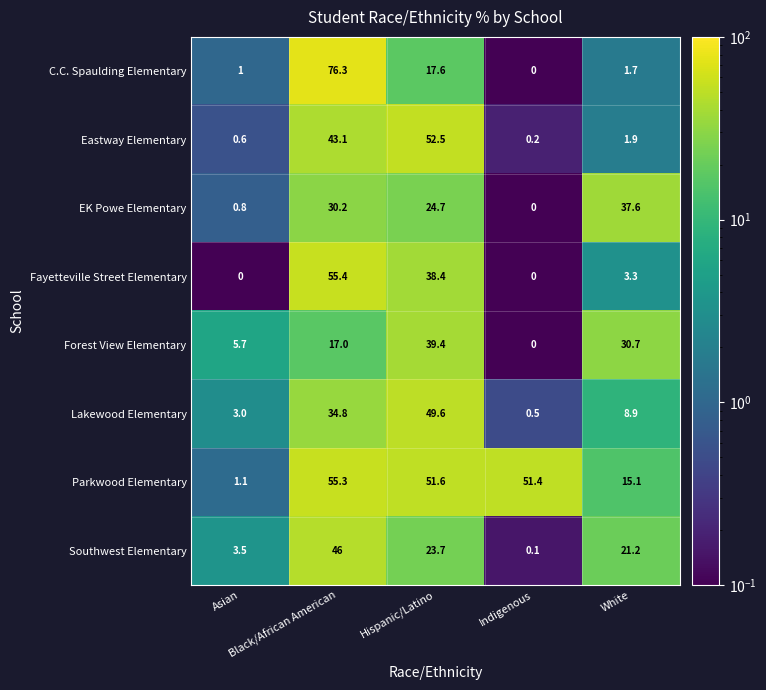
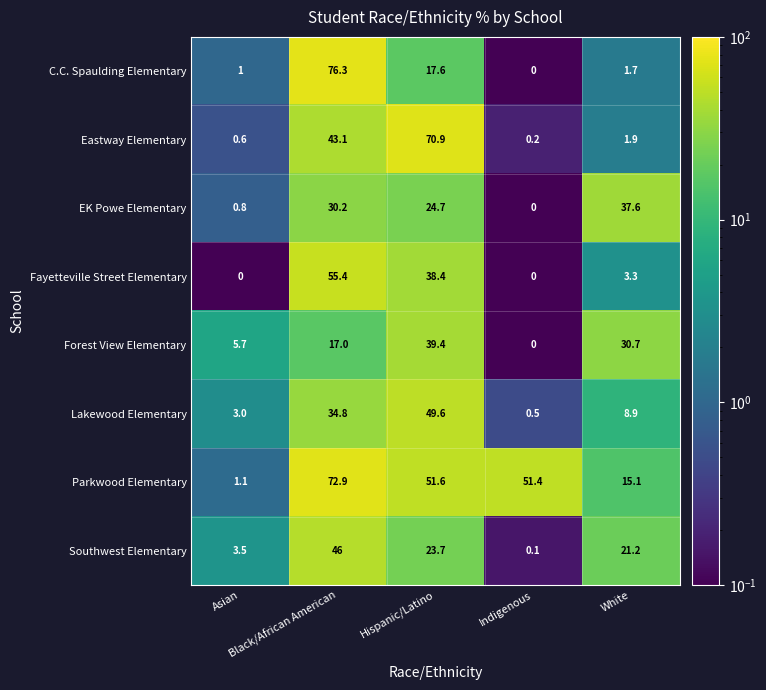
  {
    "C.C. Spaulding Elementary": {
      "Asian": 1,
      "Black/African American": 76.3,
      "Hispanic/Latino": 17.6,
      "Indigenous": 0,
      "White": 1.7
    },
    "Eastway Elementary": {
      "Asian": 0.6,
      "Black/African American": 43.1,
-     "Hispanic/Latino": 52.5,
+     "Hispanic/Latino": 70.9,
      "Indigenous": 0.2,
      "White": 1.9
    },
    "EK Powe Elementary": {
      "Asian": 0.8,
      "Black/African American": 30.2,
      "Hispanic/Latino": 24.7,
      "Indigenous": 0,
      "White": 37.6
    },
    "Fayetteville Street Elementary": {
      "Asian": 0,
      "Black/African American": 55.4,
      "Hispanic/Latino": 38.4,
      "Indigenous": 0,
      "White": 3.3
    },
    "Forest View Elementary": {
      "Asian": 5.7,
      "Black/African American": 17.0,
      "Hispanic/Latino": 39.4,
      "Indigenous": 0,
      "White": 30.7
    },
    "Lakewood Elementary": {
      "Asian": 3.0,
      "Black/African American": 34.8,
      "Hispanic/Latino": 49.6,
      "Indigenous": 0.5,
      "White": 8.9
    },
    "Parkwood Elementary": {
      "Asian": 1.1,
-     "Black/African American": 55.3,
+     "Black/African American": 72.9,
      "Hispanic/Latino": 51.6,
      "Indigenous": 51.4,
      "White": 15.1
    },
    "Southwest Elementary": {
      "Asian": 3.5,
      "Black/African American": 46,
      "Hispanic/Latino": 23.7,
      "Indigenous": 0.1,
      "White": 21.2
    }
  }
